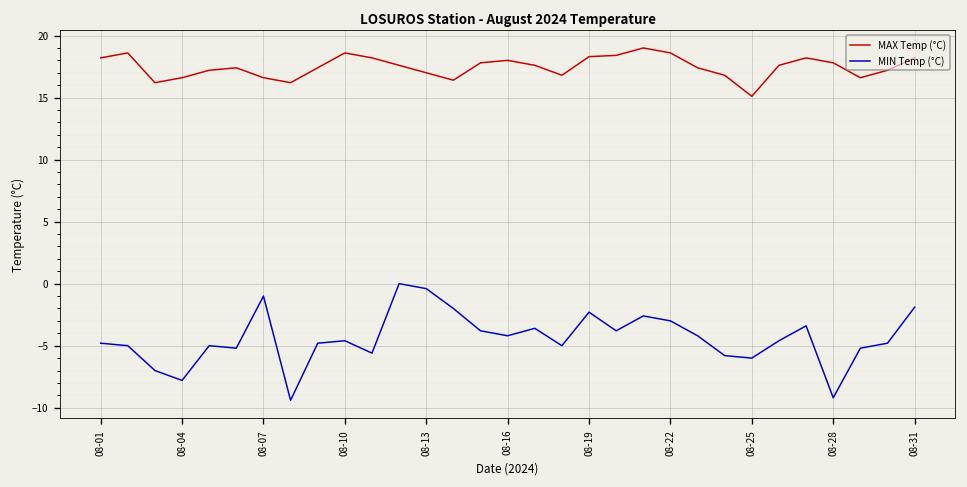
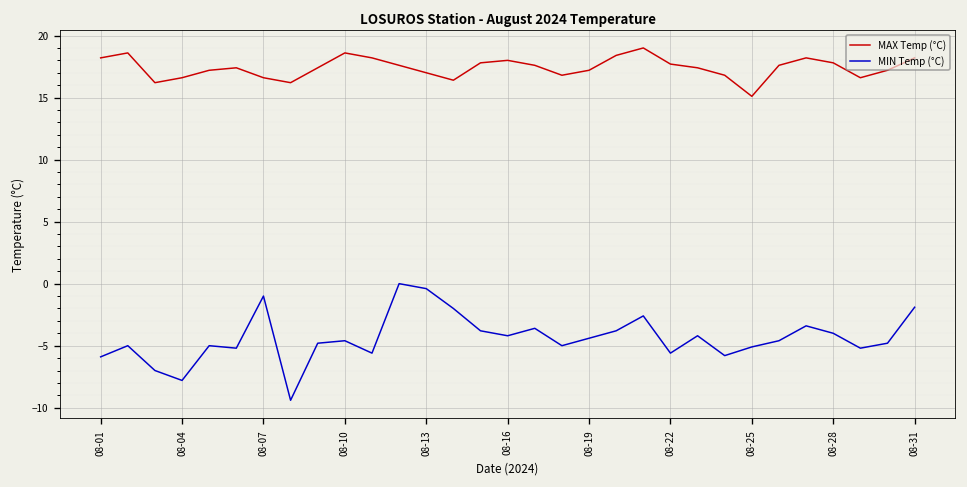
  {
    "MAX Temp (°C)": {
      "08-01": 18.2,
      "08-04": 16.6,
      "08-07": 16.6,
      "08-10": 18.6,
      "08-13": 17.0,
      "08-16": 18.0,
-     "08-19": 18.3,
-     "08-22": 18.6,
+     "08-19": 17.2,
+     "08-22": 17.7,
      "08-25": 15.1,
      "08-28": 17.8
    },
    "MIN Temp (°C)": {
-     "08-01": -4.8,
+     "08-01": -5.9,
      "08-04": -7.8,
      "08-07": -1.0,
      "08-10": -4.6,
      "08-13": -0.4,
      "08-16": -4.2,
-     "08-19": -2.3,
-     "08-22": -3.0,
-     "08-25": -6.0,
-     "08-28": -9.2,
+     "08-19": -4.4,
+     "08-22": -5.6,
+     "08-25": -5.1,
+     "08-28": -4.0,
      "08-31": -1.9
    }
  }
